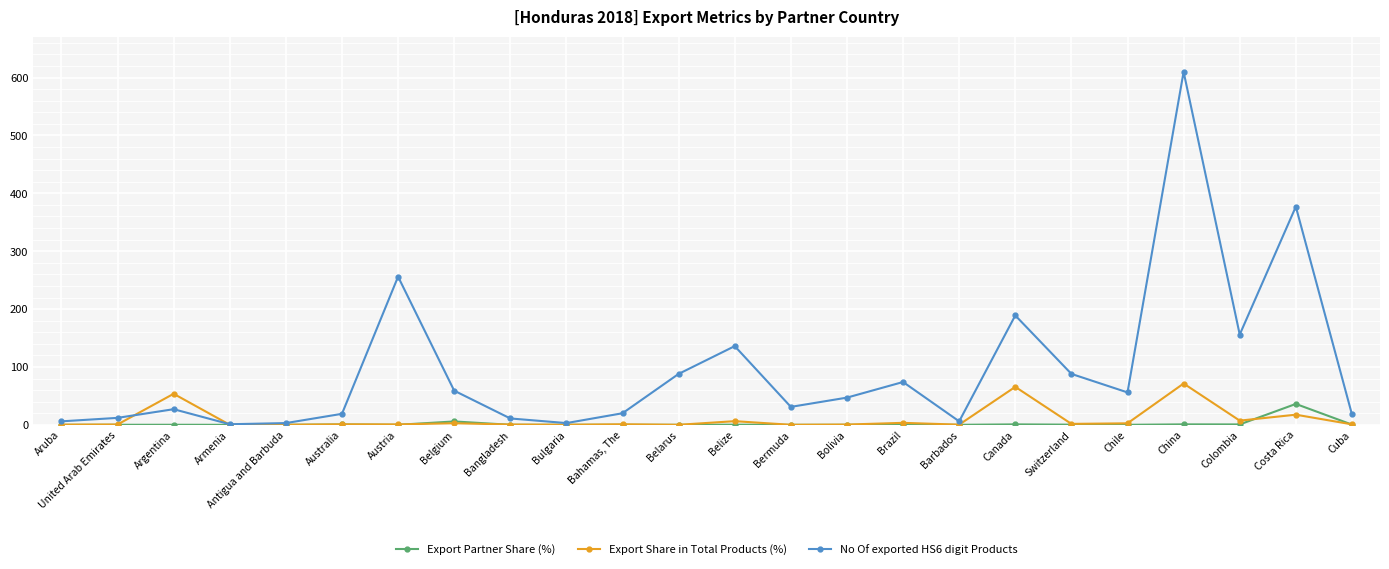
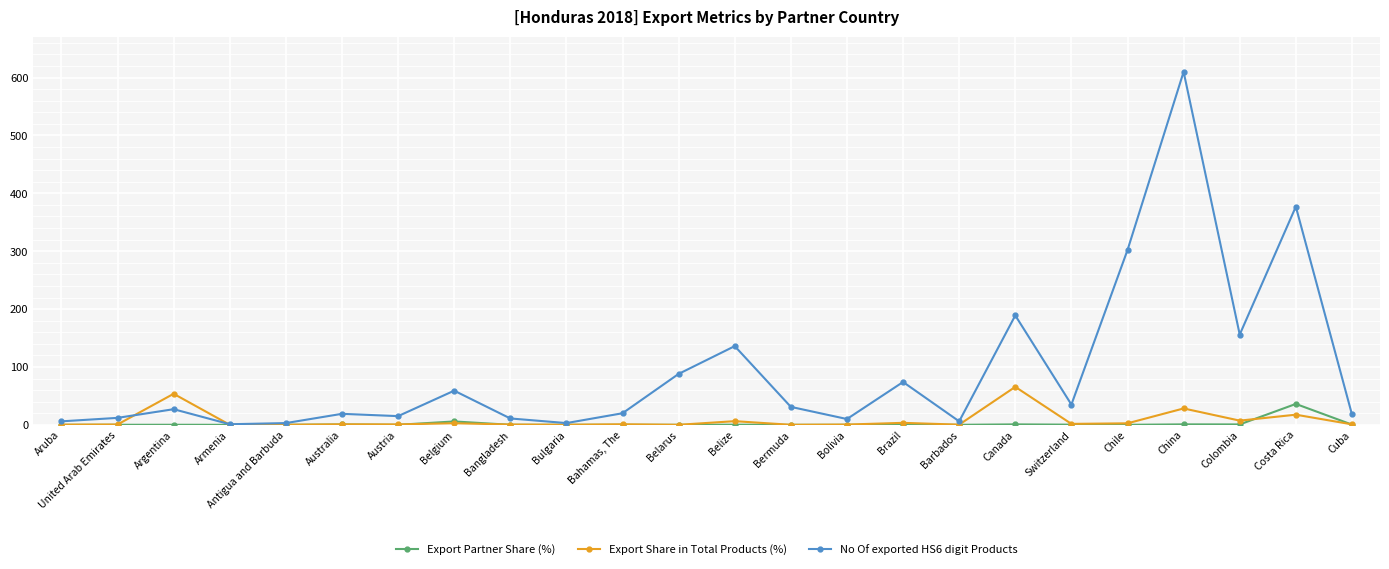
  {
    "Export Partner Share (%)": {
      "Argentina": 0,
      "Belize": 0,
      "Canada": 0,
      "China": 0,
      "Colombia": 0,
      "Costa Rica": 40
    },
    "Export Share in Total Products (%)": {
      "Argentina": 50,
      "Belize": 10,
      "Canada": 70,
-     "China": 70,
+     "China": 30,
      "Colombia": 10,
      "Costa Rica": 20
    },
    "No Of exported HS6 digit Products": {
      "Aruba": 10,
      "United Arab Emirates": 10,
      "Argentina": 30,
      "Australia": 20,
-     "Austria": 260,
+     "Austria": 20,
      "Belgium": 60,
      "Bangladesh": 10,
      "Bahamas, The": 20,
      "Belarus": 90,
      "Belize": 140,
      "Bermuda": 30,
-     "Bolivia": 50,
+     "Bolivia": 10,
      "Brazil": 70,
      "Barbados": 10,
      "Canada": 190,
-     "Switzerland": 90,
-     "Chile": 60,
+     "Switzerland": 40,
+     "Chile": 300,
      "China": 610,
      "Colombia": 160,
      "Costa Rica": 380,
      "Cuba": 20
    }
  }
